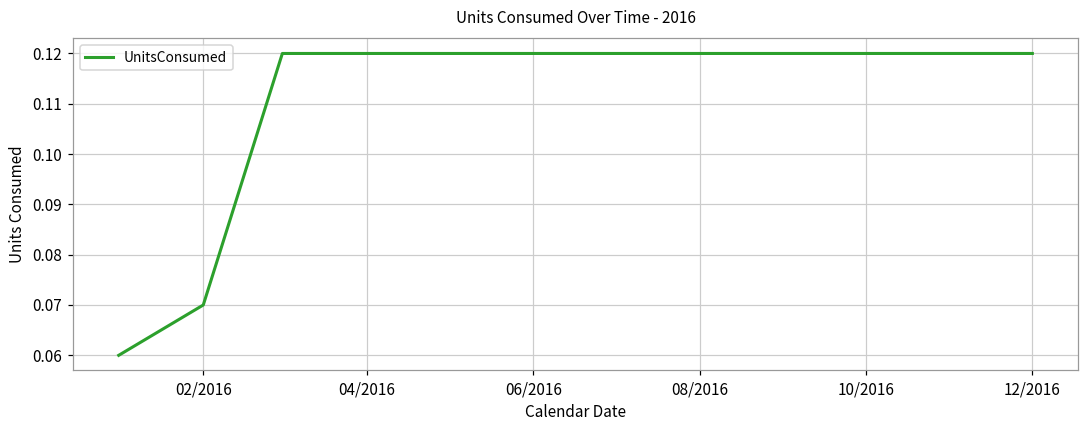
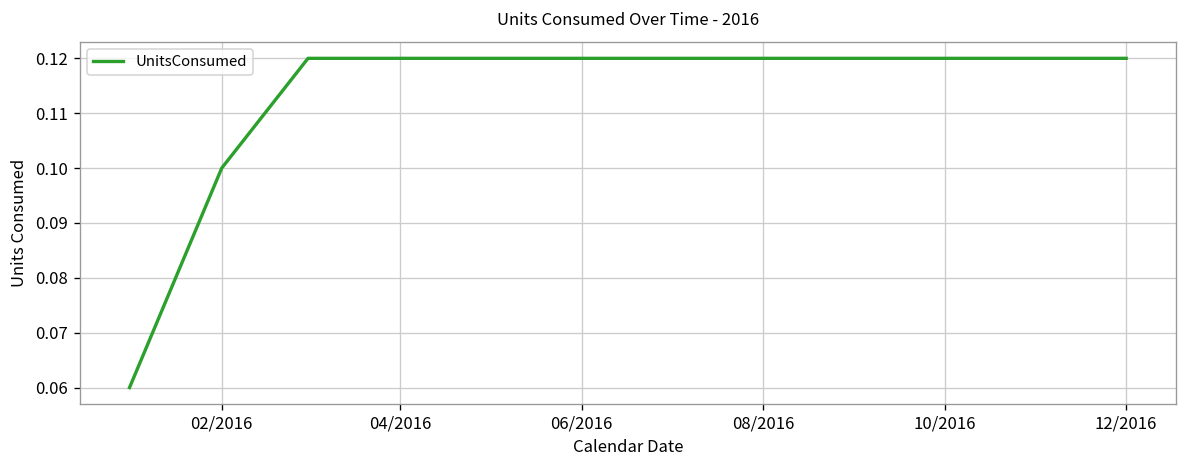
  {
-   "02/2016": 0.07,
+   "02/2016": 0.10,
    "04/2016": 0.12,
    "06/2016": 0.12,
    "08/2016": 0.12,
    "10/2016": 0.12,
    "12/2016": 0.12
  }
